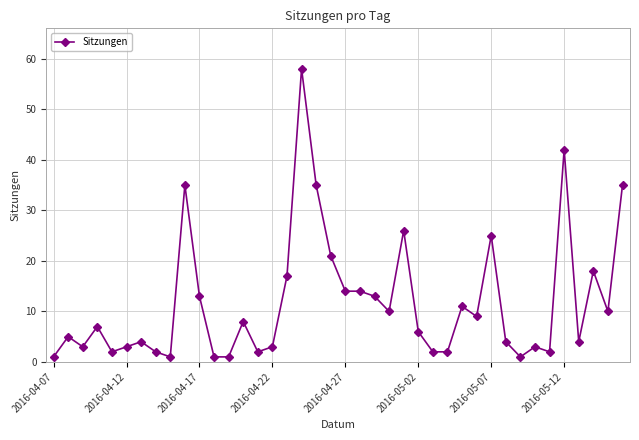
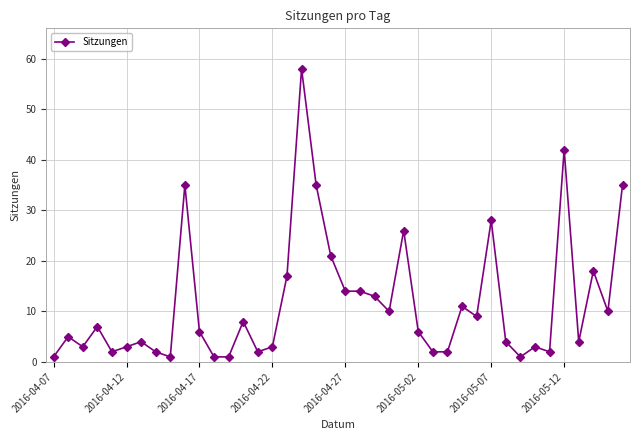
  {
    "2016-04-07": 1,
    "2016-04-12": 3,
-   "2016-04-17": 13,
+   "2016-04-17": 6,
    "2016-04-22": 3,
    "2016-04-27": 14,
    "2016-05-02": 6,
-   "2016-05-07": 25,
+   "2016-05-07": 28,
    "2016-05-12": 42
  }
